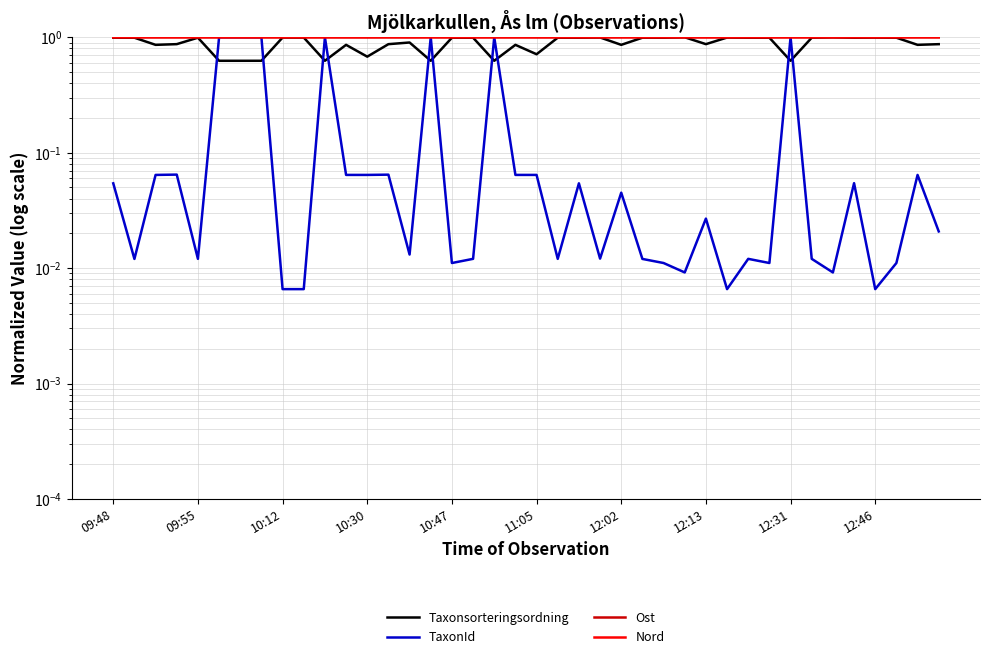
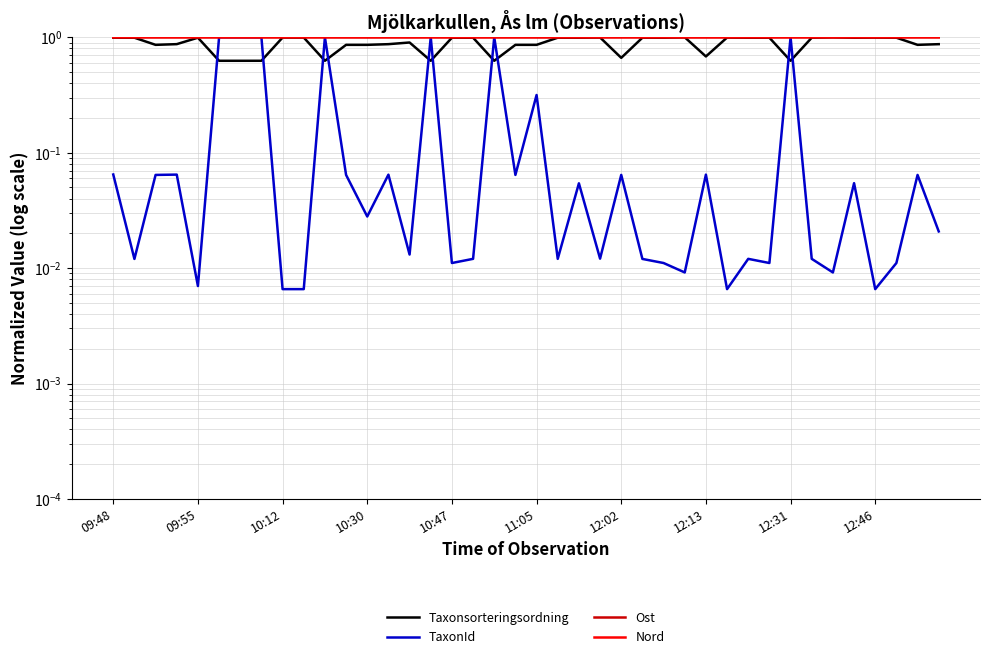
  {
    "Taxonsorteringsordning": {
-     "10:30": 0.7,
-     "11:05": 0.7,
-     "12:02": 0.9,
-     "12:13": 0.9,
+     "10:30": 0.9,
+     "11:05": 0.9,
+     "12:02": 0.7,
+     "12:13": 0.7,
      "12:31": 0.6
    },
    "TaxonId": {
-     "09:48": 0.05,
-     "09:55": 0.012,
+     "09:48": 0.06,
+     "09:55": 0.007,
      "10:12": 0.007,
-     "10:30": 0.06,
-     "11:05": 0.06,
-     "12:02": 0.045,
-     "12:13": 0.027,
+     "10:30": 0.028,
+     "11:05": 0.32,
+     "12:02": 0.06,
+     "12:13": 0.06,
      "12:46": 0.007
    },
    "Nord": {
      "10:30": 1.0,
      "11:05": 1.0,
      "12:02": 1.0,
      "12:13": 1.0
    }
  }
